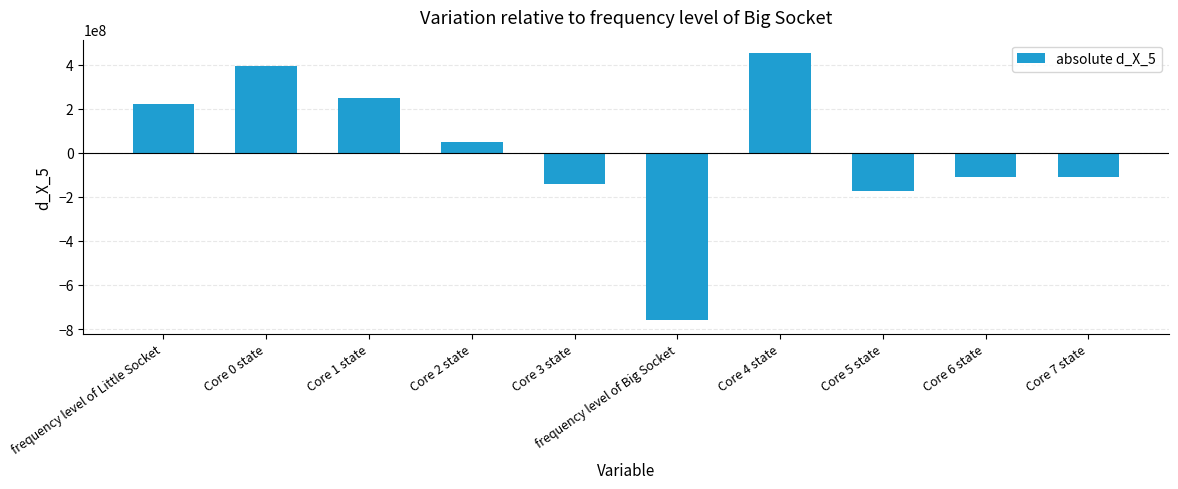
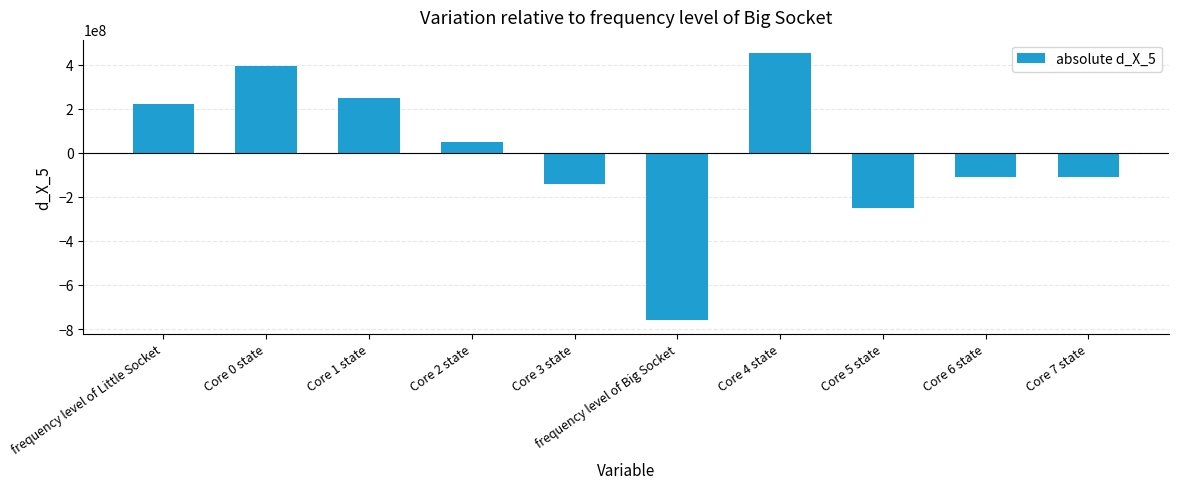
  {
    "frequency level of Little Socket": 220000000,
    "Core 0 state": 390000000,
    "Core 1 state": 250000000,
    "Core 2 state": 50000000,
    "Core 3 state": -140000000,
    "frequency level of Big Socket": -760000000,
    "Core 4 state": 450000000,
-   "Core 5 state": -170000000,
+   "Core 5 state": -250000000,
    "Core 6 state": -110000000,
    "Core 7 state": -110000000
  }
